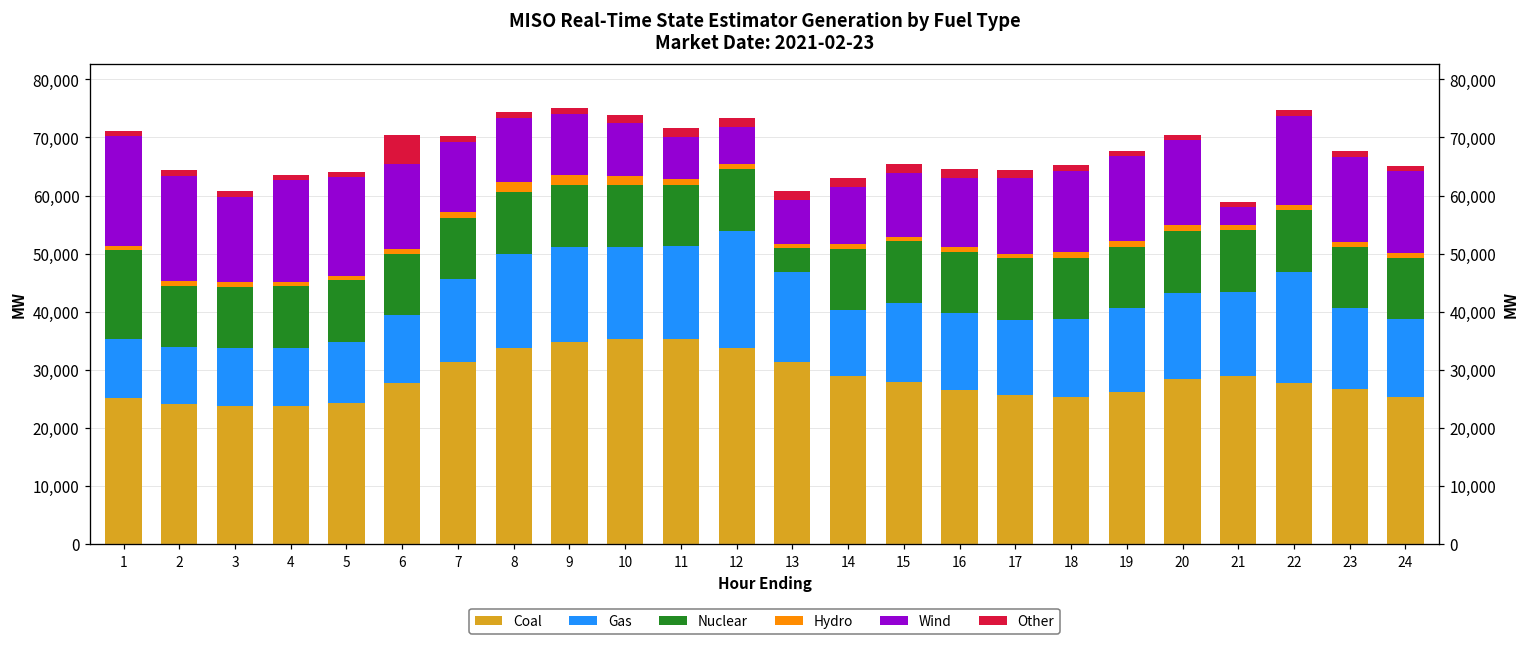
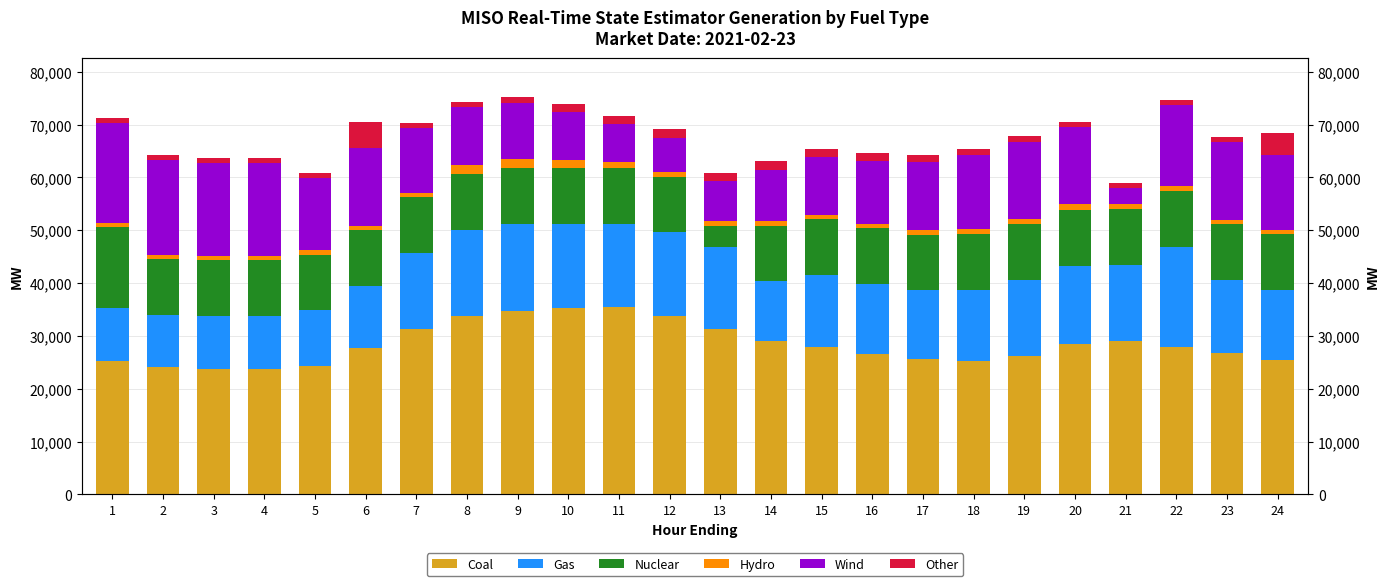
  {
    "Gas": {
      "1": "10,000",
      "2": "10,000",
      "3": "10,000",
      "4": "10,000",
      "5": "10,000",
      "6": "12,000",
      "7": "14,000",
      "8": "16,000",
      "9": "16,000",
      "10": "16,000",
      "11": "16,000",
-     "12": "20,000",
+     "12": "16,000",
      "13": "15,000",
      "14": "11,000",
      "15": "14,000",
      "16": "13,000",
      "17": "13,000",
      "18": "13,000",
      "19": "14,000",
      "20": "15,000",
      "21": "15,000",
      "22": "19,000",
      "23": "14,000",
      "24": "13,000"
    },
    "Nuclear": {
      "1": "15,000",
      "2": "11,000",
      "3": "11,000",
      "4": "11,000",
      "5": "11,000",
      "6": "11,000",
      "7": "11,000",
      "8": "11,000",
      "9": "11,000",
      "10": "11,000",
      "11": "11,000",
      "12": "11,000",
      "13": "4,000",
      "14": "11,000",
      "15": "11,000",
      "16": "11,000",
      "17": "11,000",
      "18": "11,000",
      "19": "11,000",
      "20": "11,000",
      "21": "11,000",
      "22": "11,000",
      "23": "11,000",
      "24": "11,000"
    },
    "Wind": {
      "1": "19,000",
      "2": "18,000",
-     "3": "15,000",
+     "3": "18,000",
      "4": "18,000",
-     "5": "17,000",
+     "5": "14,000",
      "6": "15,000",
      "7": "12,000",
      "8": "11,000",
      "9": "11,000",
      "10": "9,000",
      "11": "7,000",
      "12": "7,000",
      "13": "8,000",
      "14": "10,000",
      "15": "11,000",
      "16": "12,000",
      "17": "13,000",
      "18": "14,000",
      "19": "15,000",
      "20": "15,000",
      "21": "3,000",
      "22": "15,000",
      "23": "15,000",
      "24": "14,000"
    },
    "Other": {
      "1": "1,000",
      "2": "1,000",
      "3": "1,000",
      "4": "1,000",
      "5": "1,000",
      "6": "5,000",
      "7": "1,000",
      "8": "1,000",
      "9": "1,000",
      "10": "1,000",
      "11": "1,000",
      "12": "2,000",
      "13": "2,000",
      "14": "2,000",
      "15": "2,000",
      "16": "2,000",
      "17": "1,000",
      "18": "1,000",
      "19": "1,000",
      "20": "1,000",
      "21": "1,000",
      "22": "1,000",
      "23": "1,000",
-     "24": "1,000"
+     "24": "4,000"
    }
  }
